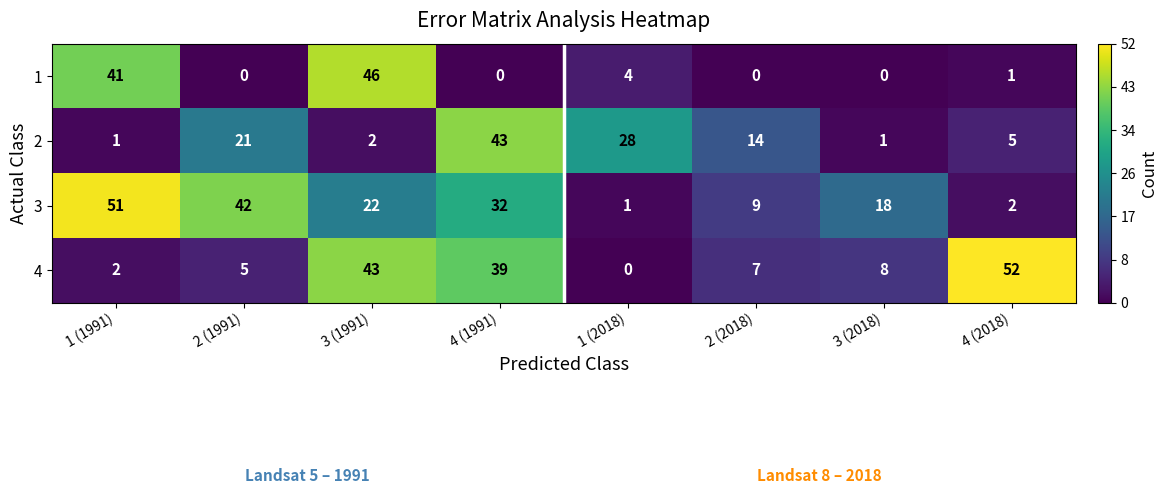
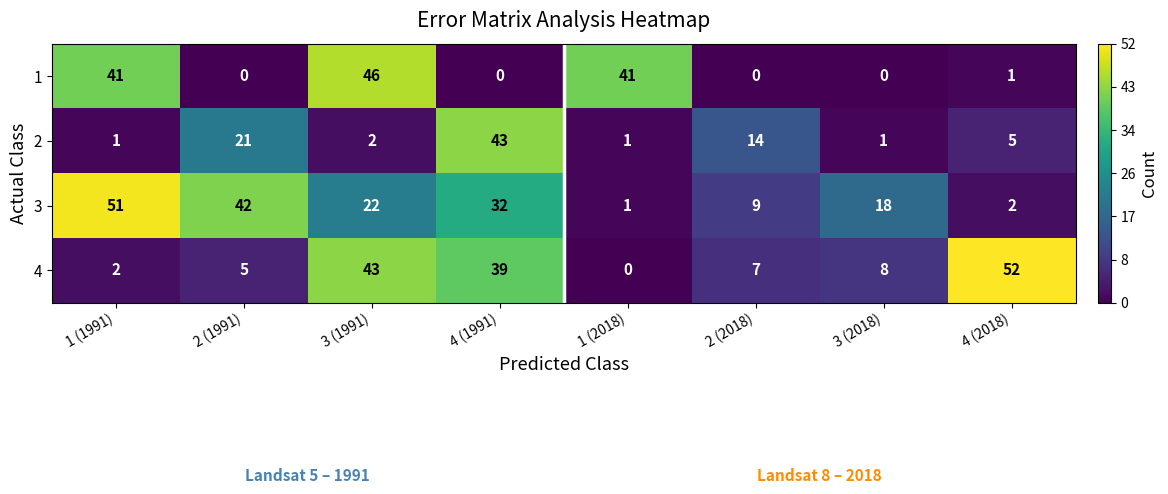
  {
    "1": {
      "1 (1991)": 41,
      "2 (1991)": 0,
      "3 (1991)": 46,
      "4 (1991)": 0,
-     "1 (2018)": 4,
+     "1 (2018)": 41,
      "2 (2018)": 0,
      "3 (2018)": 0,
      "4 (2018)": 1
    },
    "2": {
      "1 (1991)": 1,
      "2 (1991)": 21,
      "3 (1991)": 2,
      "4 (1991)": 43,
-     "1 (2018)": 28,
+     "1 (2018)": 1,
      "2 (2018)": 14,
      "3 (2018)": 1,
      "4 (2018)": 5
    },
    "3": {
      "1 (1991)": 51,
      "2 (1991)": 42,
      "3 (1991)": 22,
      "4 (1991)": 32,
      "1 (2018)": 1,
      "2 (2018)": 9,
      "3 (2018)": 18,
      "4 (2018)": 2
    },
    "4": {
      "1 (1991)": 2,
      "2 (1991)": 5,
      "3 (1991)": 43,
      "4 (1991)": 39,
      "1 (2018)": 0,
      "2 (2018)": 7,
      "3 (2018)": 8,
      "4 (2018)": 52
    }
  }
